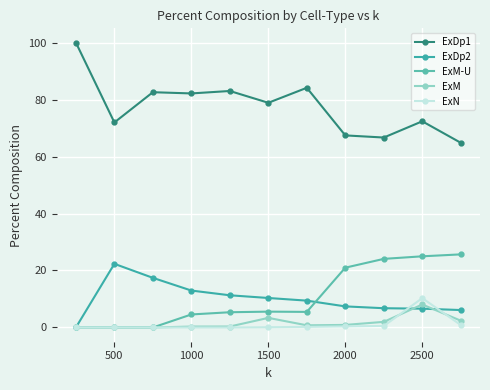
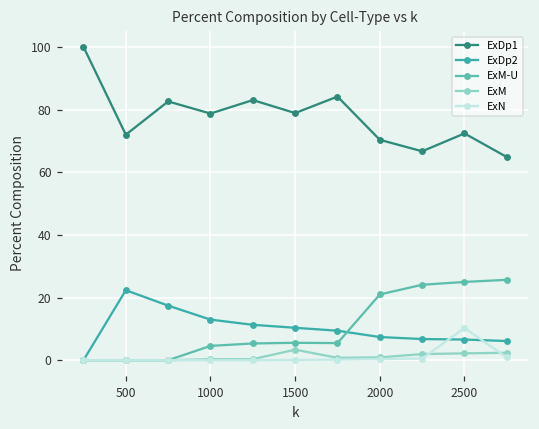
  {
    "ExDp1": {
      "500": 72,
-     "1000": 82,
+     "1000": 79,
      "1500": 79,
-     "2000": 67,
+     "2000": 70,
      "2500": 72
    },
    "ExM": {
      "1500": 3,
-     "2500": 8
+     "2500": 2
    },
    "ExN": {
      "1500": 0,
      "2500": 10
    }
  }
